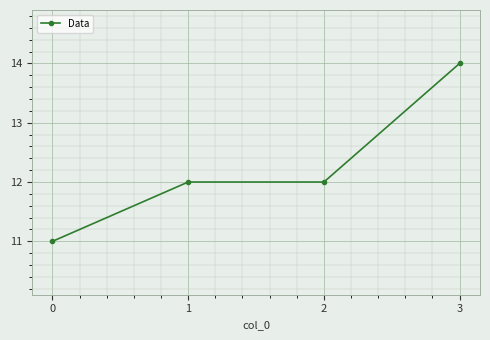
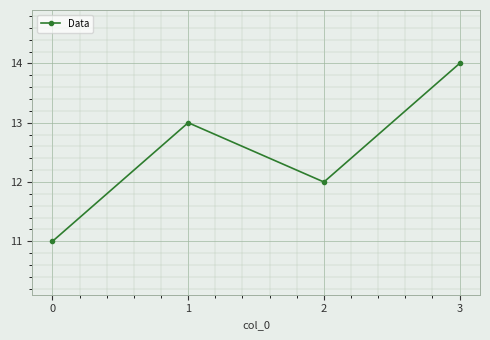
  {
    "0": 11,
-   "1": 12,
+   "1": 13,
    "2": 12,
    "3": 14
  }
